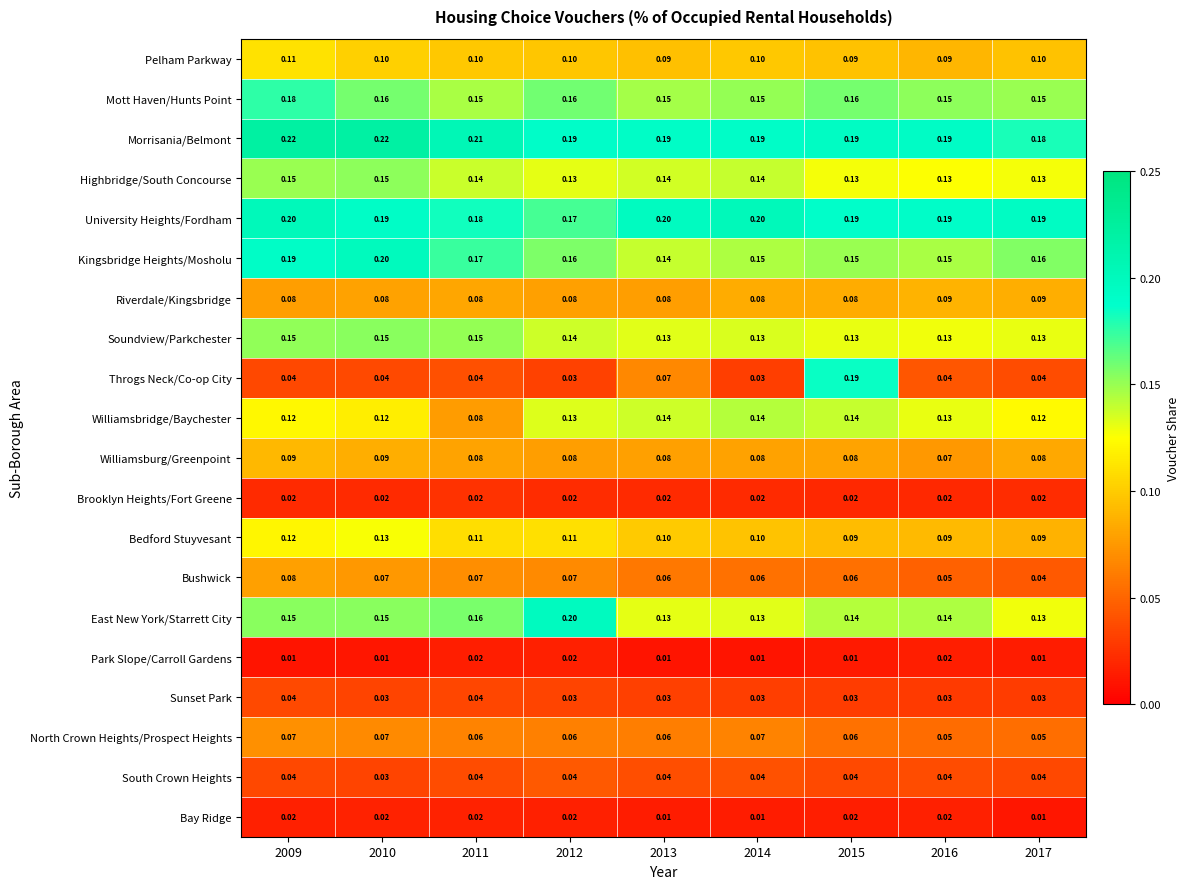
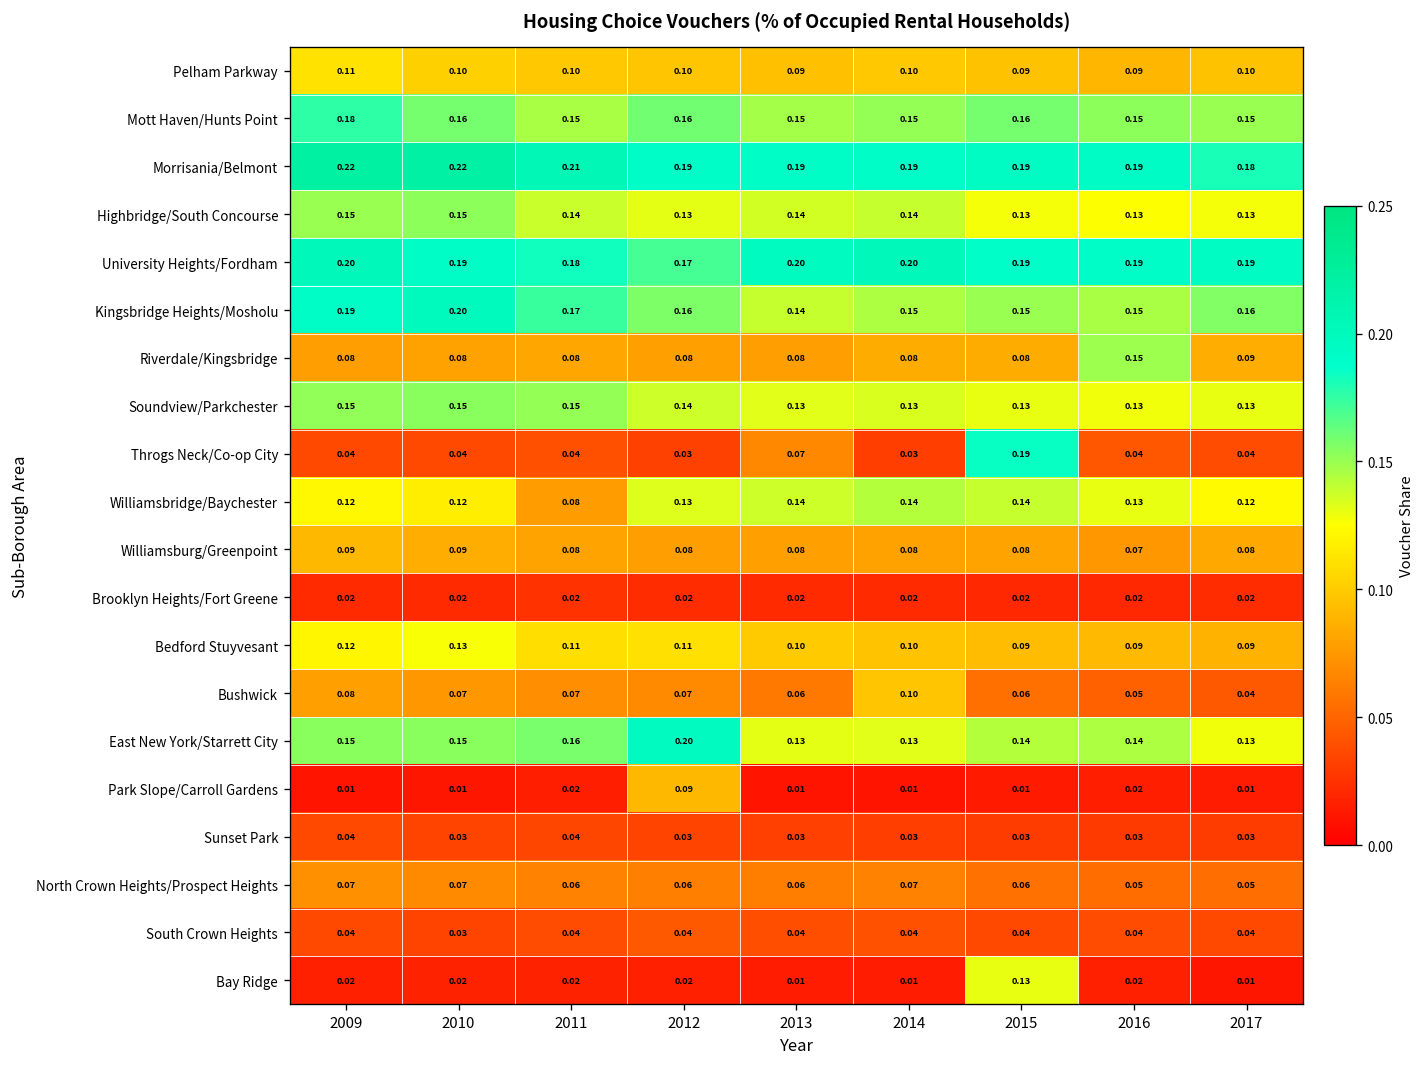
  {
    "Pelham Parkway": {
      "2009": 0.11,
      "2010": 0.10,
      "2011": 0.10,
      "2012": 0.10,
      "2013": 0.09,
      "2014": 0.10,
      "2015": 0.09,
      "2016": 0.09,
      "2017": 0.10
    },
    "Mott Haven/Hunts Point": {
      "2009": 0.18,
      "2010": 0.16,
      "2011": 0.15,
      "2012": 0.16,
      "2013": 0.15,
      "2014": 0.15,
      "2015": 0.16,
      "2016": 0.15,
      "2017": 0.15
    },
    "Morrisania/Belmont": {
      "2009": 0.22,
      "2010": 0.22,
      "2011": 0.21,
      "2012": 0.19,
      "2013": 0.19,
      "2014": 0.19,
      "2015": 0.19,
      "2016": 0.19,
      "2017": 0.18
    },
    "Highbridge/South Concourse": {
      "2009": 0.15,
      "2010": 0.15,
      "2011": 0.14,
      "2012": 0.13,
      "2013": 0.14,
      "2014": 0.14,
      "2015": 0.13,
      "2016": 0.13,
      "2017": 0.13
    },
    "University Heights/Fordham": {
      "2009": 0.20,
      "2010": 0.19,
      "2011": 0.18,
      "2012": 0.17,
      "2013": 0.20,
      "2014": 0.20,
      "2015": 0.19,
      "2016": 0.19,
      "2017": 0.19
    },
    "Kingsbridge Heights/Mosholu": {
      "2009": 0.19,
      "2010": 0.20,
      "2011": 0.17,
      "2012": 0.16,
      "2013": 0.14,
      "2014": 0.15,
      "2015": 0.15,
      "2016": 0.15,
      "2017": 0.16
    },
    "Riverdale/Kingsbridge": {
      "2009": 0.08,
      "2010": 0.08,
      "2011": 0.08,
      "2012": 0.08,
      "2013": 0.08,
      "2014": 0.08,
      "2015": 0.08,
-     "2016": 0.09,
+     "2016": 0.15,
      "2017": 0.09
    },
    "Soundview/Parkchester": {
      "2009": 0.15,
      "2010": 0.15,
      "2011": 0.15,
      "2012": 0.14,
      "2013": 0.13,
      "2014": 0.13,
      "2015": 0.13,
      "2016": 0.13,
      "2017": 0.13
    },
    "Throgs Neck/Co-op City": {
      "2009": 0.04,
      "2010": 0.04,
      "2011": 0.04,
      "2012": 0.03,
      "2013": 0.07,
      "2014": 0.03,
      "2015": 0.19,
      "2016": 0.04,
      "2017": 0.04
    },
    "Williamsbridge/Baychester": {
      "2009": 0.12,
      "2010": 0.12,
      "2011": 0.08,
      "2012": 0.13,
      "2013": 0.14,
      "2014": 0.14,
      "2015": 0.14,
      "2016": 0.13,
      "2017": 0.12
    },
    "Williamsburg/Greenpoint": {
      "2009": 0.09,
      "2010": 0.09,
      "2011": 0.08,
      "2012": 0.08,
      "2013": 0.08,
      "2014": 0.08,
      "2015": 0.08,
      "2016": 0.07,
      "2017": 0.08
    },
    "Brooklyn Heights/Fort Greene": {
      "2009": 0.02,
      "2010": 0.02,
      "2011": 0.02,
      "2012": 0.02,
      "2013": 0.02,
      "2014": 0.02,
      "2015": 0.02,
      "2016": 0.02,
      "2017": 0.02
    },
    "Bedford Stuyvesant": {
      "2009": 0.12,
      "2010": 0.13,
      "2011": 0.11,
      "2012": 0.11,
      "2013": 0.10,
      "2014": 0.10,
      "2015": 0.09,
      "2016": 0.09,
      "2017": 0.09
    },
    "Bushwick": {
      "2009": 0.08,
      "2010": 0.07,
      "2011": 0.07,
      "2012": 0.07,
      "2013": 0.06,
-     "2014": 0.06,
+     "2014": 0.10,
      "2015": 0.06,
      "2016": 0.05,
      "2017": 0.04
    },
    "East New York/Starrett City": {
      "2009": 0.15,
      "2010": 0.15,
      "2011": 0.16,
      "2012": 0.20,
      "2013": 0.13,
      "2014": 0.13,
      "2015": 0.14,
      "2016": 0.14,
      "2017": 0.13
    },
    "Park Slope/Carroll Gardens": {
      "2009": 0.01,
      "2010": 0.01,
      "2011": 0.02,
-     "2012": 0.02,
+     "2012": 0.09,
      "2013": 0.01,
      "2014": 0.01,
      "2015": 0.01,
      "2016": 0.02,
      "2017": 0.01
    },
    "Sunset Park": {
      "2009": 0.04,
      "2010": 0.03,
      "2011": 0.04,
      "2012": 0.03,
      "2013": 0.03,
      "2014": 0.03,
      "2015": 0.03,
      "2016": 0.03,
      "2017": 0.03
    },
    "North Crown Heights/Prospect Heights": {
      "2009": 0.07,
      "2010": 0.07,
      "2011": 0.06,
      "2012": 0.06,
      "2013": 0.06,
      "2014": 0.07,
      "2015": 0.06,
      "2016": 0.05,
      "2017": 0.05
    },
    "South Crown Heights": {
      "2009": 0.04,
      "2010": 0.03,
      "2011": 0.04,
      "2012": 0.04,
      "2013": 0.04,
      "2014": 0.04,
      "2015": 0.04,
      "2016": 0.04,
      "2017": 0.04
    },
    "Bay Ridge": {
      "2009": 0.02,
      "2010": 0.02,
      "2011": 0.02,
      "2012": 0.02,
      "2013": 0.01,
      "2014": 0.01,
-     "2015": 0.02,
+     "2015": 0.13,
      "2016": 0.02,
      "2017": 0.01
    }
  }
